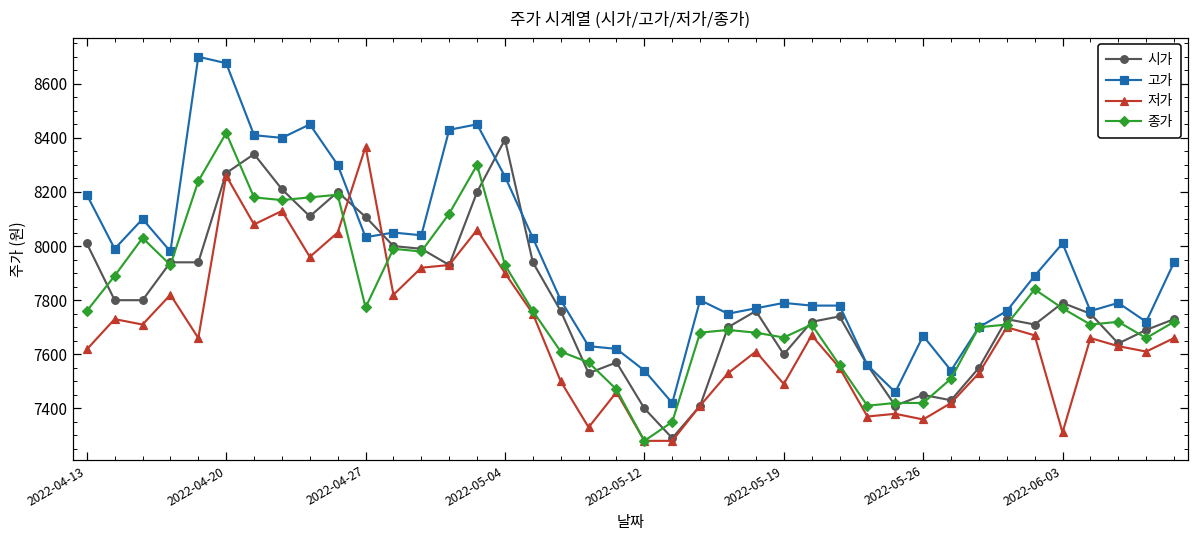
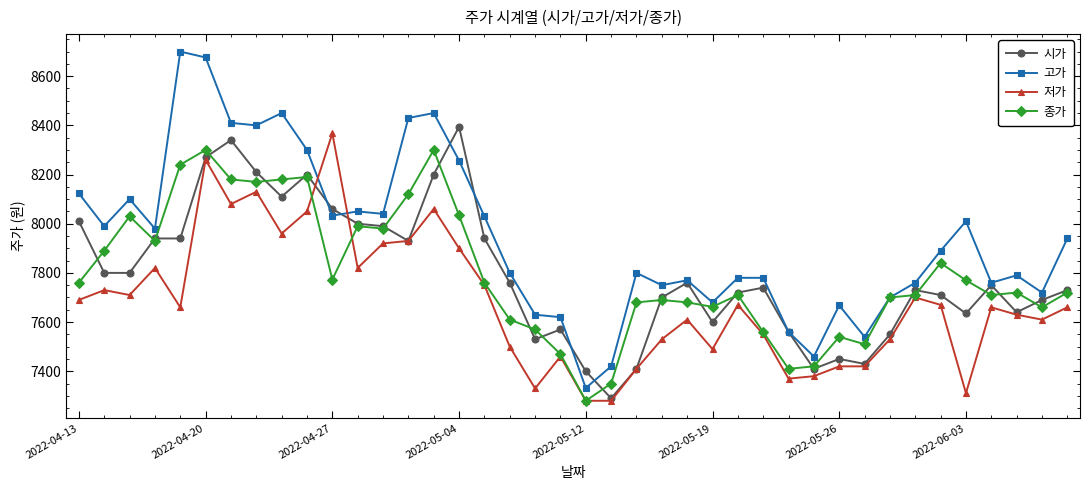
  {
    "시가": {
      "2022-04-13": 8010,
-     "2022-04-27": 8110,
+     "2022-04-27": 8060,
      "2022-05-04": 8390,
      "2022-05-12": 7400,
      "2022-05-19": 7600,
      "2022-05-26": 7450,
-     "2022-06-03": 7790
+     "2022-06-03": 7640
    },
    "고가": {
-     "2022-04-13": 8190,
+     "2022-04-13": 8120,
      "2022-04-20": 8680,
      "2022-04-27": 8030,
      "2022-05-04": 8260,
-     "2022-05-12": 7540,
-     "2022-05-19": 7790,
+     "2022-05-12": 7330,
+     "2022-05-19": 7680,
      "2022-05-26": 7670,
      "2022-06-03": 8010
    },
    "저가": {
-     "2022-04-13": 7620,
+     "2022-04-13": 7690,
      "2022-04-27": 8370,
      "2022-05-04": 7900,
      "2022-05-19": 7490,
-     "2022-05-26": 7360,
+     "2022-05-26": 7420,
      "2022-06-03": 7310
    },
    "종가": {
      "2022-04-13": 7760,
-     "2022-04-20": 8420,
+     "2022-04-20": 8300,
      "2022-04-27": 7770,
-     "2022-05-04": 7930,
+     "2022-05-04": 8030,
      "2022-05-19": 7660,
-     "2022-05-26": 7420,
+     "2022-05-26": 7540,
      "2022-06-03": 7770
    }
  }
